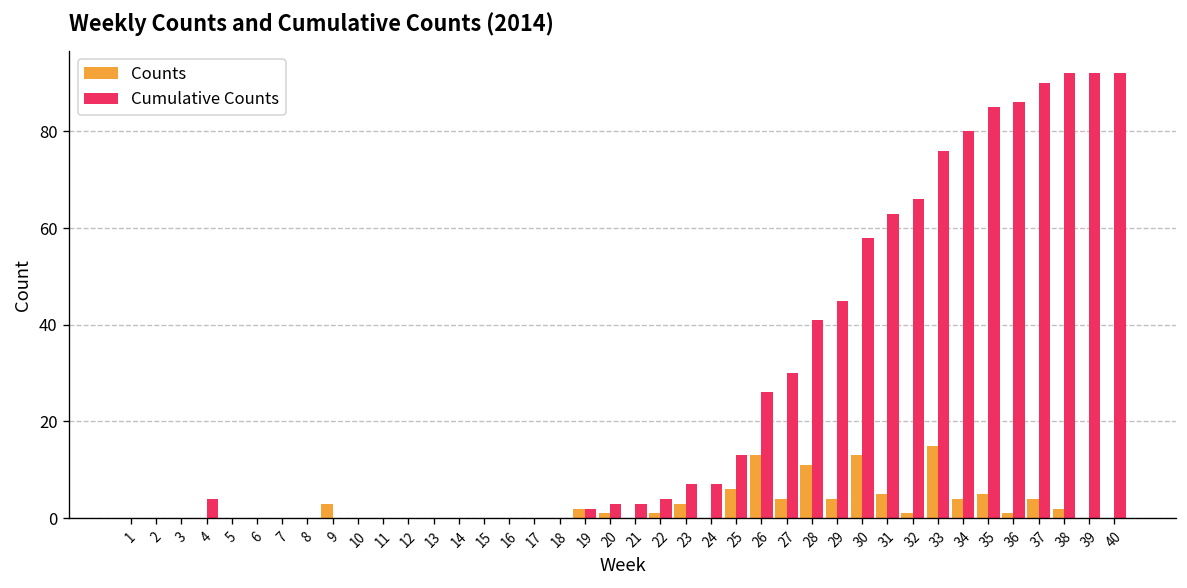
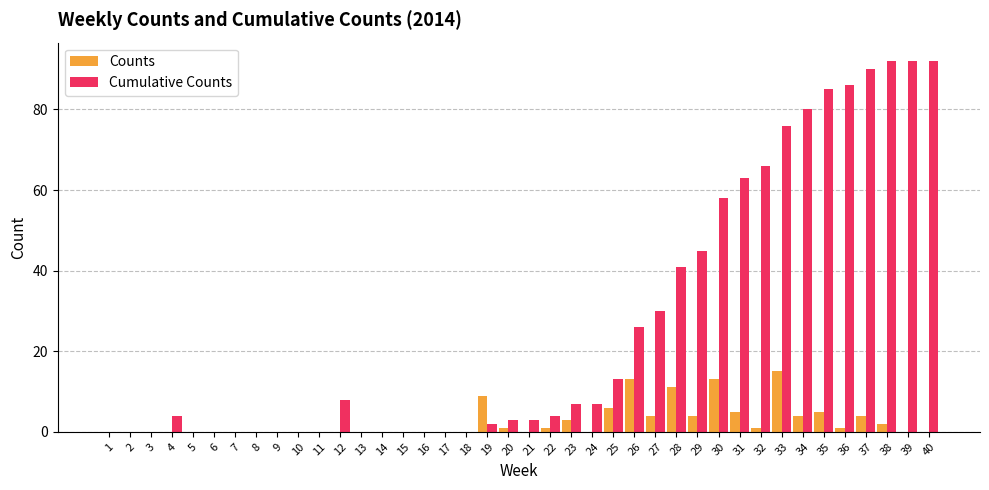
  {
    "Counts": {
      "1": 0,
      "2": 0,
      "3": 0,
      "4": 0,
      "5": 0,
      "6": 0,
      "7": 0,
      "8": 0,
-     "9": 3,
+     "9": 0,
      "10": 0,
      "11": 0,
      "12": 0,
      "13": 0,
      "14": 0,
      "15": 0,
      "16": 0,
      "17": 0,
      "18": 0,
-     "19": 2,
+     "19": 9,
      "20": 1,
      "21": 0,
      "22": 1,
      "23": 3,
      "24": 0,
      "25": 6,
      "26": 13,
      "27": 4,
      "28": 11,
      "29": 4,
      "30": 13,
      "31": 5,
      "32": 1,
      "33": 15,
      "34": 4,
      "35": 5,
      "36": 1,
      "37": 4,
      "38": 2,
      "39": 0,
      "40": 0
    },
    "Cumulative Counts": {
      "1": 0,
      "2": 0,
      "3": 0,
      "4": 4,
      "5": 0,
      "6": 0,
      "7": 0,
      "8": 0,
      "9": 0,
      "10": 0,
      "11": 0,
-     "12": 0,
+     "12": 8,
      "13": 0,
      "14": 0,
      "15": 0,
      "16": 0,
      "17": 0,
      "18": 0,
      "19": 2,
      "20": 3,
      "21": 3,
      "22": 4,
      "23": 7,
      "24": 7,
      "25": 13,
      "26": 26,
      "27": 30,
      "28": 41,
      "29": 45,
      "30": 58,
      "31": 63,
      "32": 66,
      "33": 76,
      "34": 80,
      "35": 85,
      "36": 86,
      "37": 90,
      "38": 92,
      "39": 92,
      "40": 92
    }
  }
